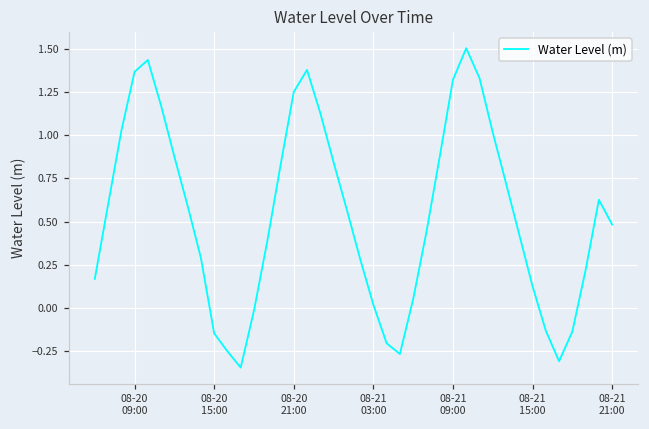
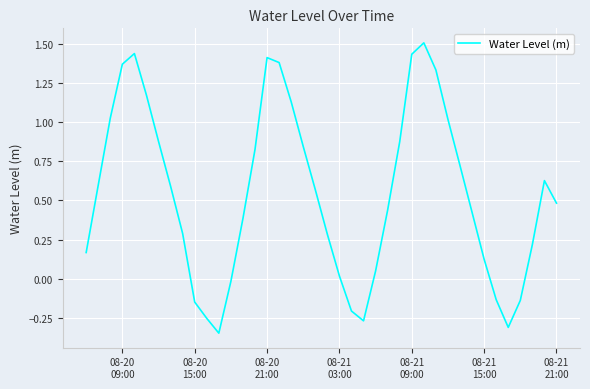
  {
    "08-20 09:00": 1.37,
    "08-20 15:00": -0.15,
-   "08-20 21:00": 1.25,
+   "08-20 21:00": 1.41,
    "08-21 03:00": 0.02,
-   "08-21 09:00": 1.32,
+   "08-21 09:00": 1.43,
    "08-21 15:00": 0.12,
    "08-21 21:00": 0.48
  }
